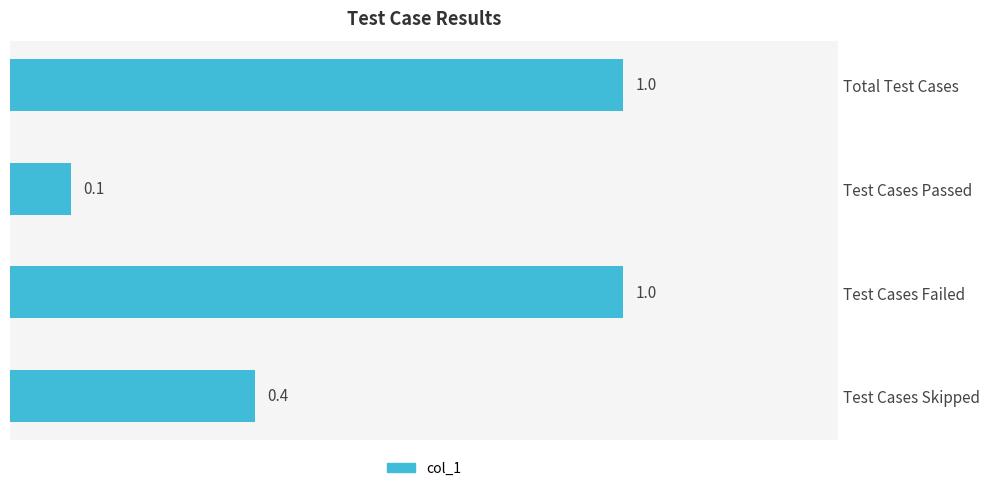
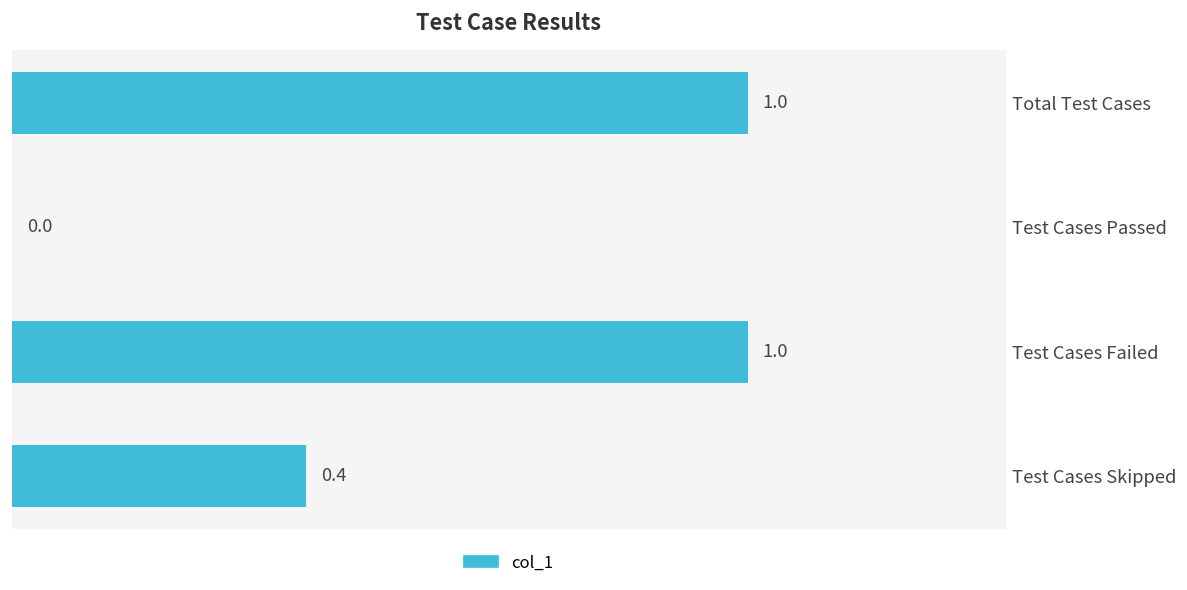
  {
    "Total Test Cases": 1.0,
-   "Test Cases Passed": 0.1,
+   "Test Cases Passed": 0.0,
    "Test Cases Failed": 1.0,
    "Test Cases Skipped": 0.4
  }
